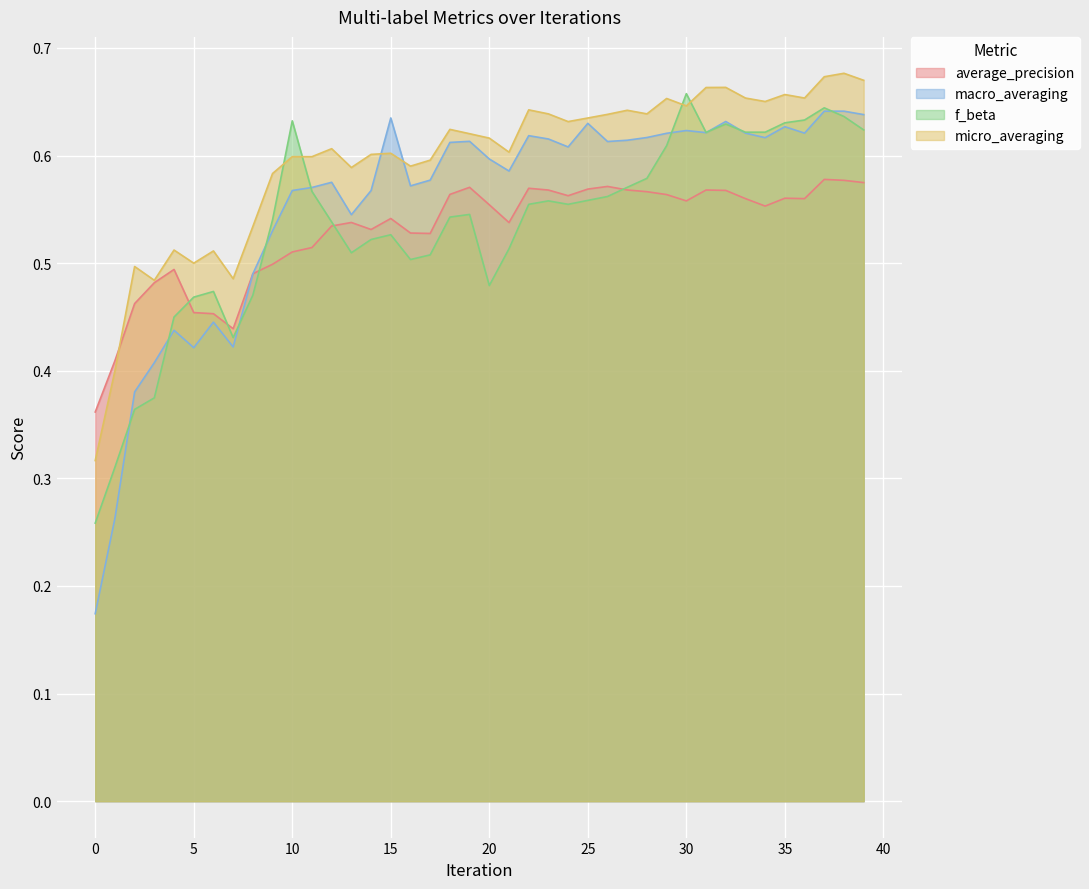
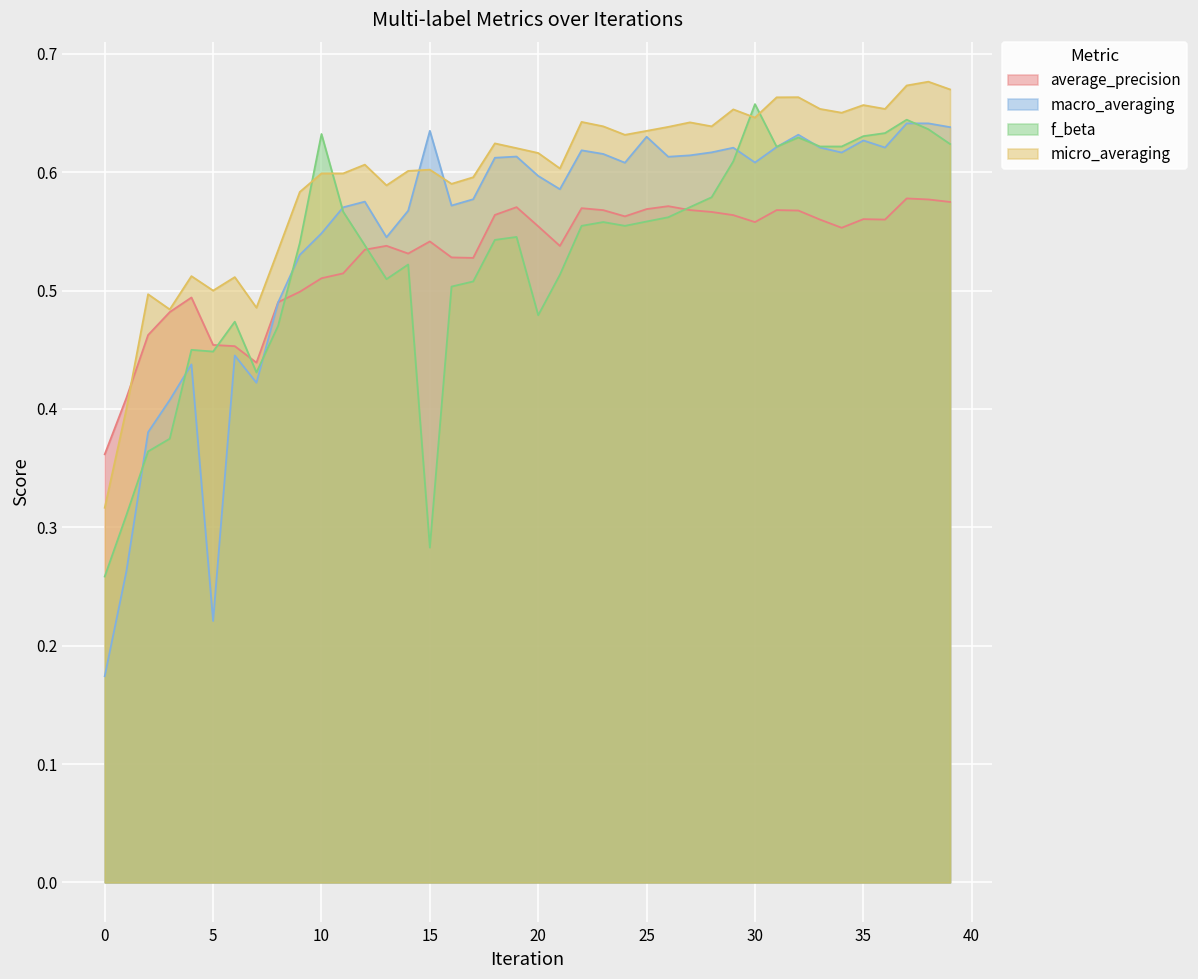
  {
    "macro_averaging": {
      "0": 0.174,
-     "5": 0.421,
-     "10": 0.568,
+     "5": 0.221,
+     "10": 0.548,
      "15": 0.635,
      "20": 0.597,
      "25": 0.630,
-     "30": 0.623,
+     "30": 0.608,
      "35": 0.627
    },
    "f_beta": {
      "0": 0.258,
-     "5": 0.468,
+     "5": 0.448,
      "10": 0.632,
-     "15": 0.526,
+     "15": 0.283,
      "20": 0.479,
      "25": 0.558,
      "30": 0.658,
      "35": 0.630
    }
  }
